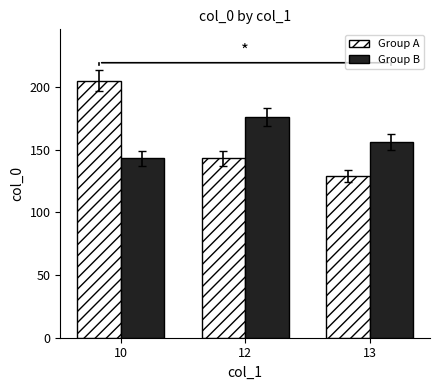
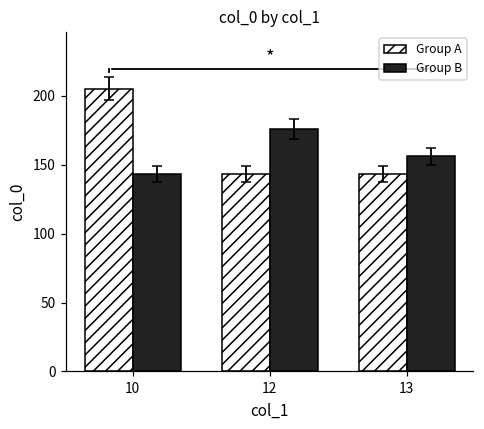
  {
    "Group A": {
      "10": 205,
      "12": 143,
-     "13": 129
+     "13": 143
    }
  }
